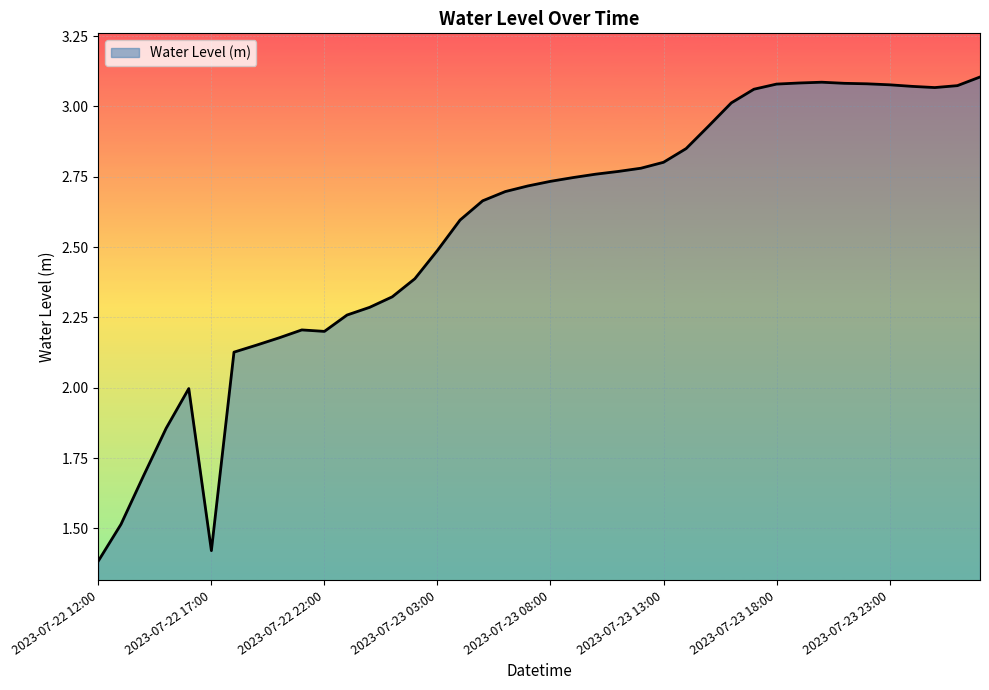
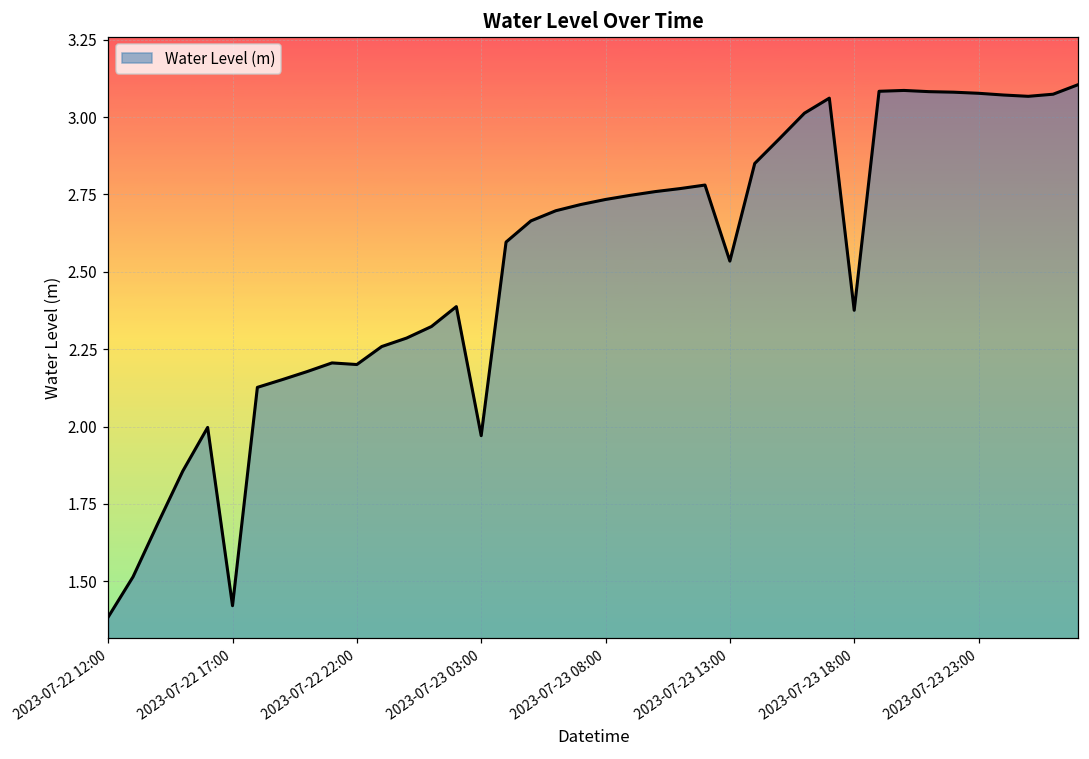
  {
    "2023-07-22 12:00": 1.38,
    "2023-07-22 17:00": 1.42,
    "2023-07-22 22:00": 2.20,
-   "2023-07-23 03:00": 2.49,
+   "2023-07-23 03:00": 1.97,
    "2023-07-23 08:00": 2.73,
-   "2023-07-23 13:00": 2.80,
-   "2023-07-23 18:00": 3.08,
+   "2023-07-23 13:00": 2.53,
+   "2023-07-23 18:00": 2.38,
    "2023-07-23 23:00": 3.08
  }
